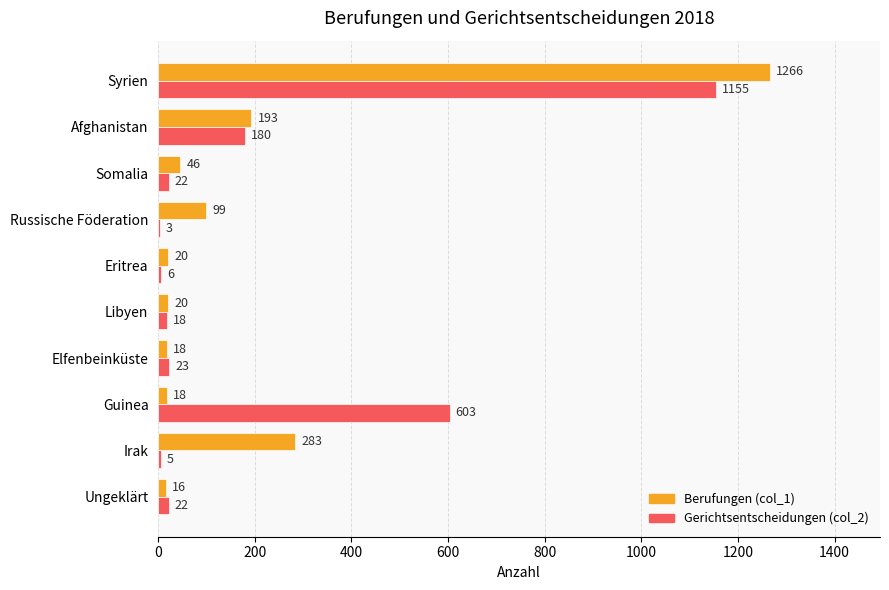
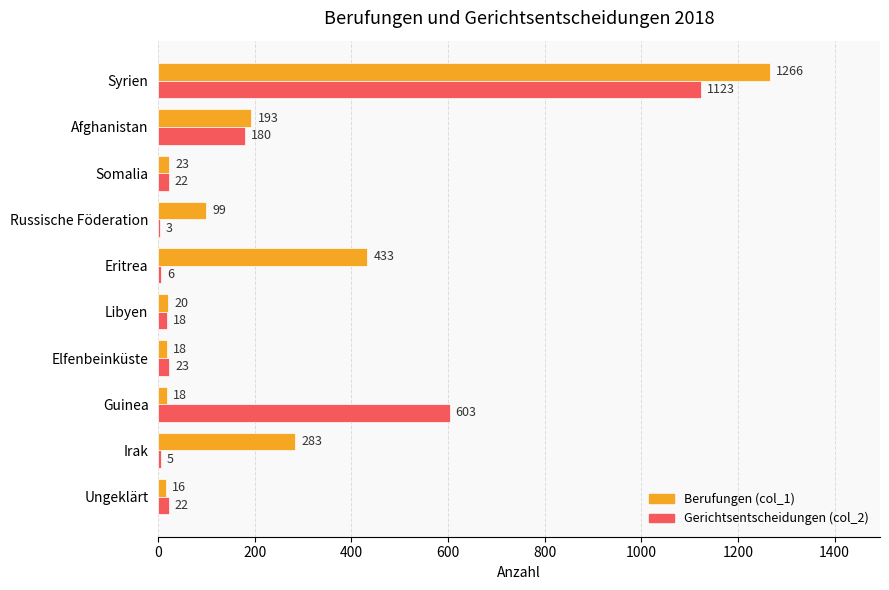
  {
    "Berufungen (col_1)": {
      "Syrien": 1266,
      "Afghanistan": 193,
-     "Somalia": 46,
+     "Somalia": 23,
      "Russische Föderation": 99,
-     "Eritrea": 20,
+     "Eritrea": 433,
      "Libyen": 20,
      "Elfenbeinküste": 18,
      "Guinea": 18,
      "Irak": 283,
      "Ungeklärt": 16
    },
    "Gerichtsentscheidungen (col_2)": {
-     "Syrien": 1155,
+     "Syrien": 1123,
      "Afghanistan": 180,
      "Somalia": 22,
      "Russische Föderation": 3,
      "Eritrea": 6,
      "Libyen": 18,
      "Elfenbeinküste": 23,
      "Guinea": 603,
      "Irak": 5,
      "Ungeklärt": 22
    }
  }
